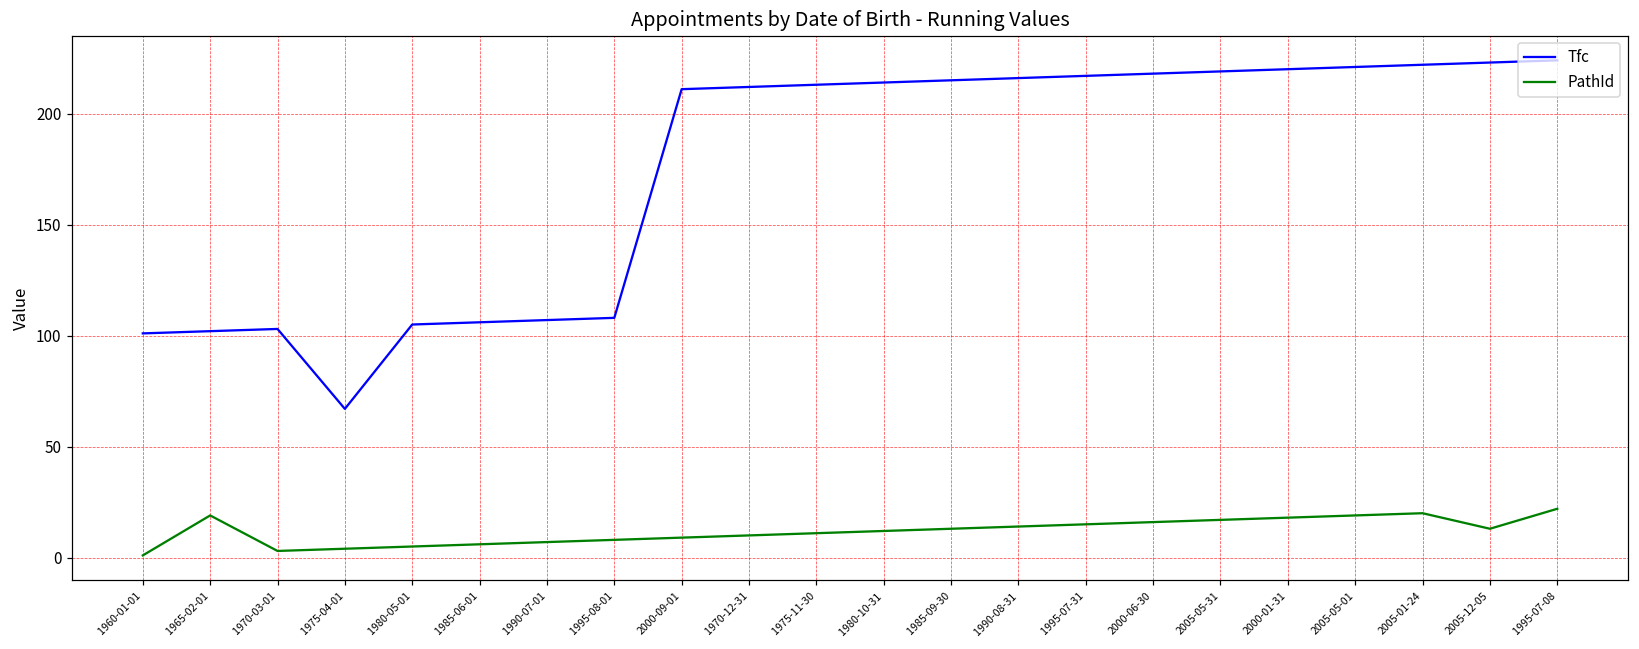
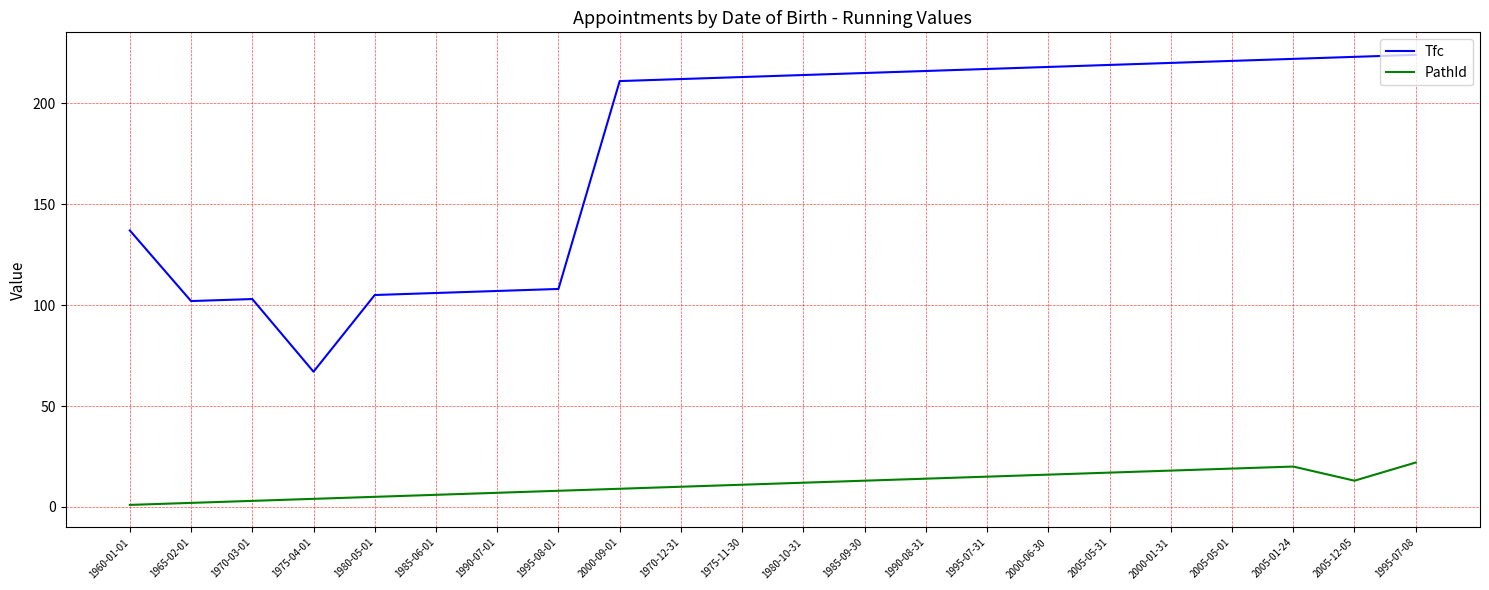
  {
    "Tfc": {
-     "1960-01-01": 101,
+     "1960-01-01": 137,
      "1965-02-01": 102,
      "1970-03-01": 103,
      "1975-04-01": 67,
      "1980-05-01": 105,
      "1985-06-01": 106,
      "1990-07-01": 107,
      "1995-08-01": 108,
      "2000-09-01": 211,
      "1970-12-31": 212,
      "1975-11-30": 213,
      "1980-10-31": 214,
      "1985-09-30": 215,
      "1990-08-31": 216,
      "1995-07-31": 217,
      "2000-06-30": 218,
      "2005-05-31": 219,
      "2000-01-31": 220,
      "2005-05-01": 221,
      "2005-01-24": 222,
      "2005-12-05": 223
    },
    "PathId": {
      "1960-01-01": 1,
-     "1965-02-01": 19,
+     "1965-02-01": 2,
      "1970-03-01": 3,
      "1975-04-01": 4,
      "1980-05-01": 5,
      "1985-06-01": 6,
      "1990-07-01": 7,
      "1995-08-01": 8,
      "2000-09-01": 9,
      "1970-12-31": 10,
      "1975-11-30": 11,
      "1980-10-31": 12,
      "1985-09-30": 13,
      "1990-08-31": 14,
      "1995-07-31": 15,
      "2000-06-30": 16,
      "2005-05-31": 17,
      "2000-01-31": 18,
      "2005-05-01": 19,
      "2005-01-24": 20,
      "2005-12-05": 13,
      "1995-07-08": 22
    }
  }
